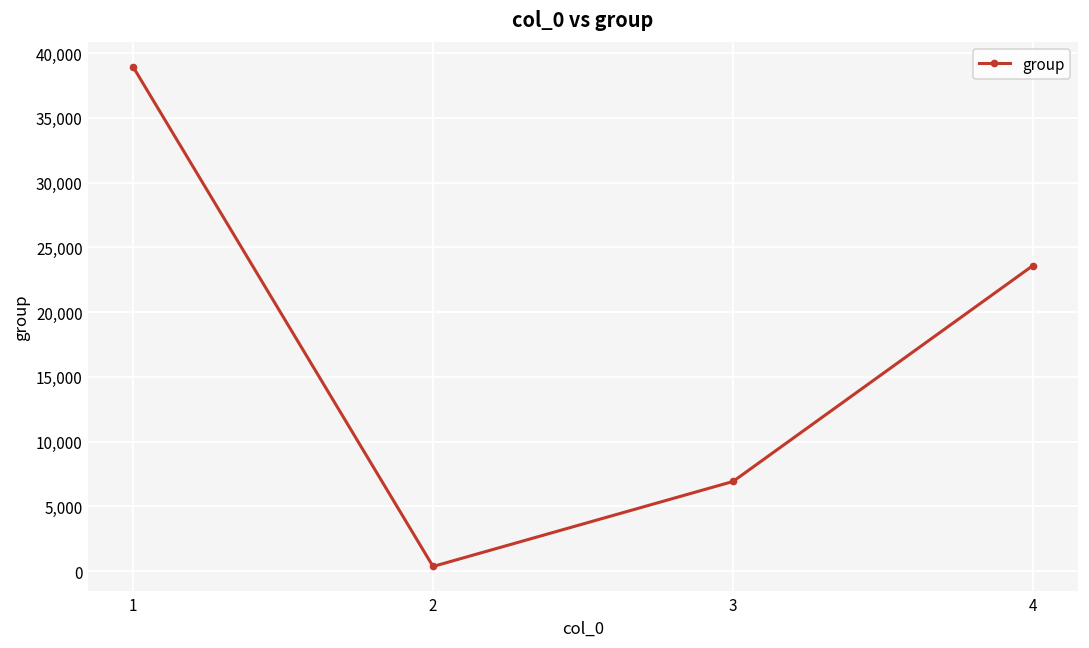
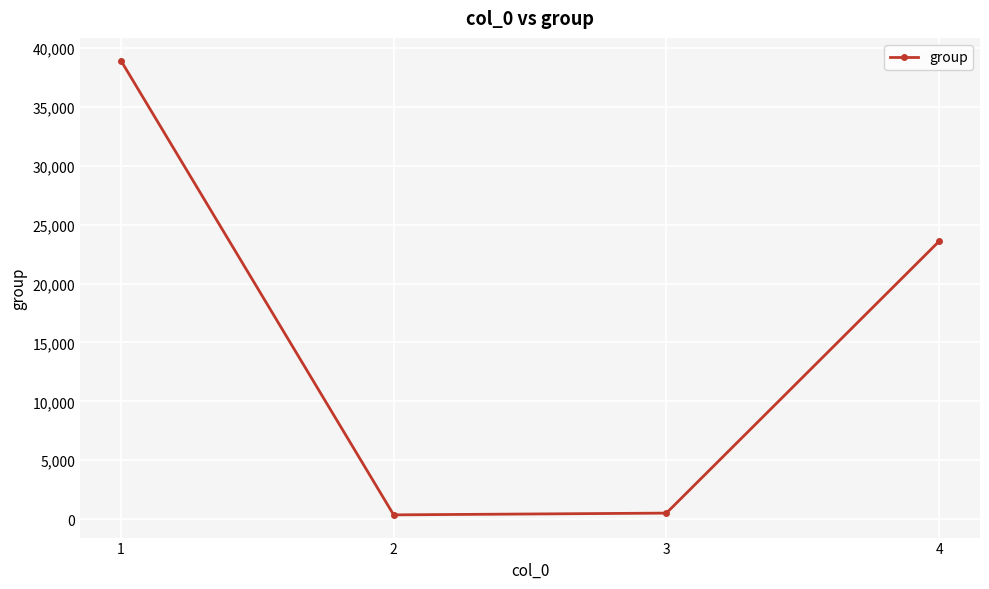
  {
    "1": "38,900",
    "2": "400",
-   "3": "6,900",
+   "3": "500",
    "4": "23,600"
  }
